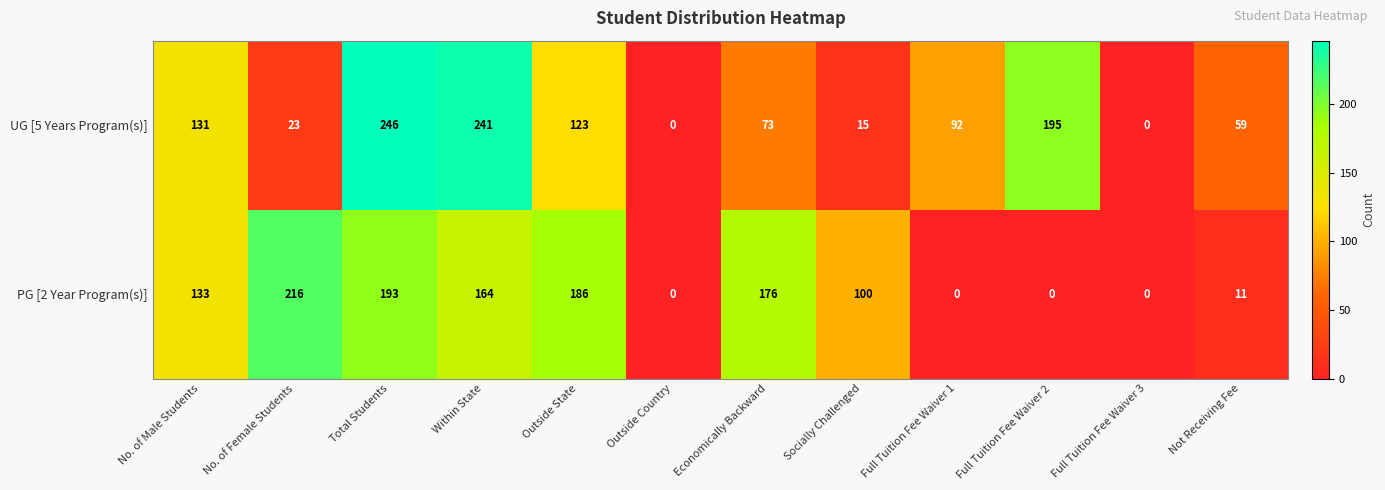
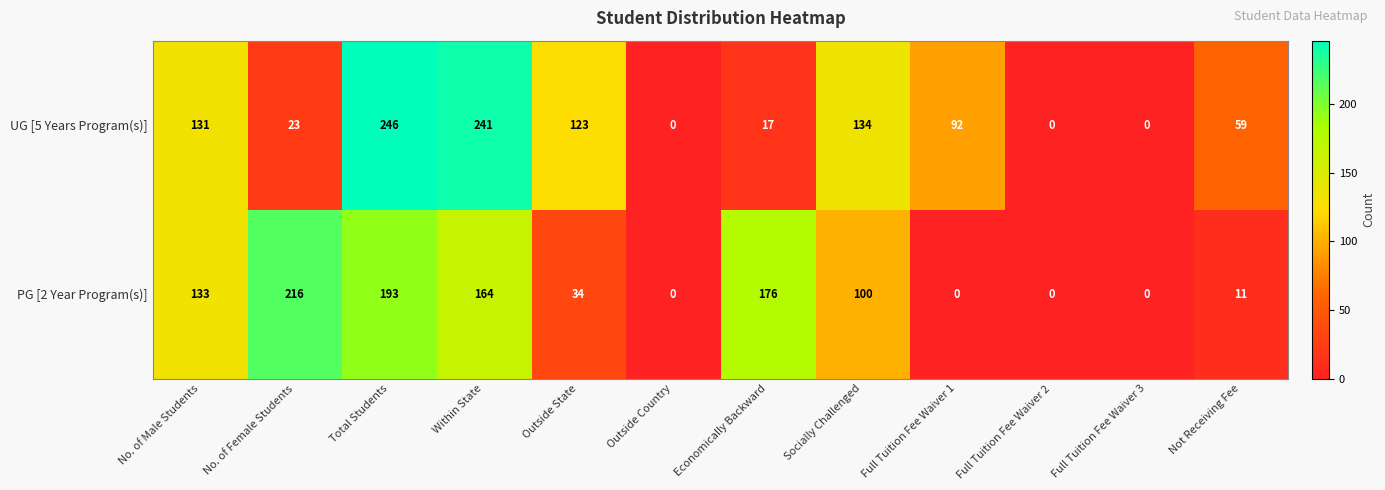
  {
    "UG [5 Years Program(s)]": {
      "No. of Male Students": 131,
      "No. of Female Students": 23,
      "Total Students": 246,
      "Within State": 241,
      "Outside State": 123,
      "Outside Country": 0,
-     "Economically Backward": 73,
-     "Socially Challenged": 15,
+     "Economically Backward": 17,
+     "Socially Challenged": 134,
      "Full Tuition Fee Waiver 1": 92,
-     "Full Tuition Fee Waiver 2": 195,
+     "Full Tuition Fee Waiver 2": 0,
      "Full Tuition Fee Waiver 3": 0,
      "Not Receiving Fee": 59
    },
    "PG [2 Year Program(s)]": {
      "No. of Male Students": 133,
      "No. of Female Students": 216,
      "Total Students": 193,
      "Within State": 164,
-     "Outside State": 186,
+     "Outside State": 34,
      "Outside Country": 0,
      "Economically Backward": 176,
      "Socially Challenged": 100,
      "Full Tuition Fee Waiver 1": 0,
      "Full Tuition Fee Waiver 2": 0,
      "Full Tuition Fee Waiver 3": 0,
      "Not Receiving Fee": 11
    }
  }
